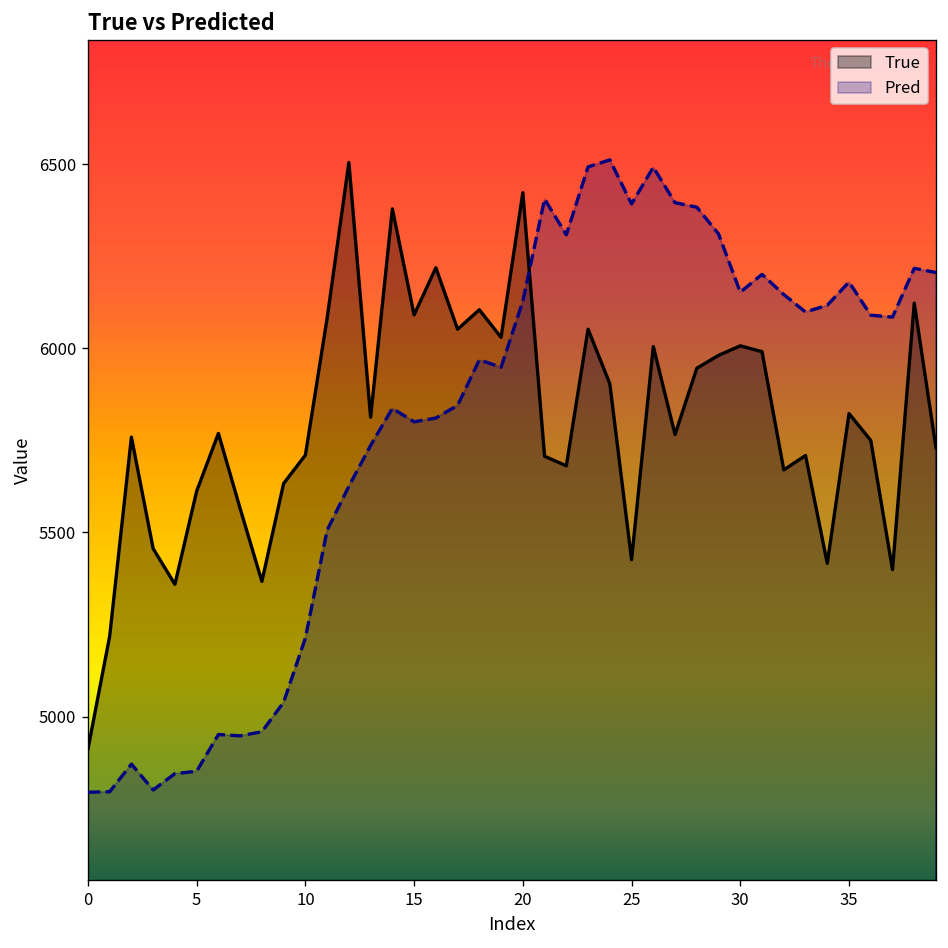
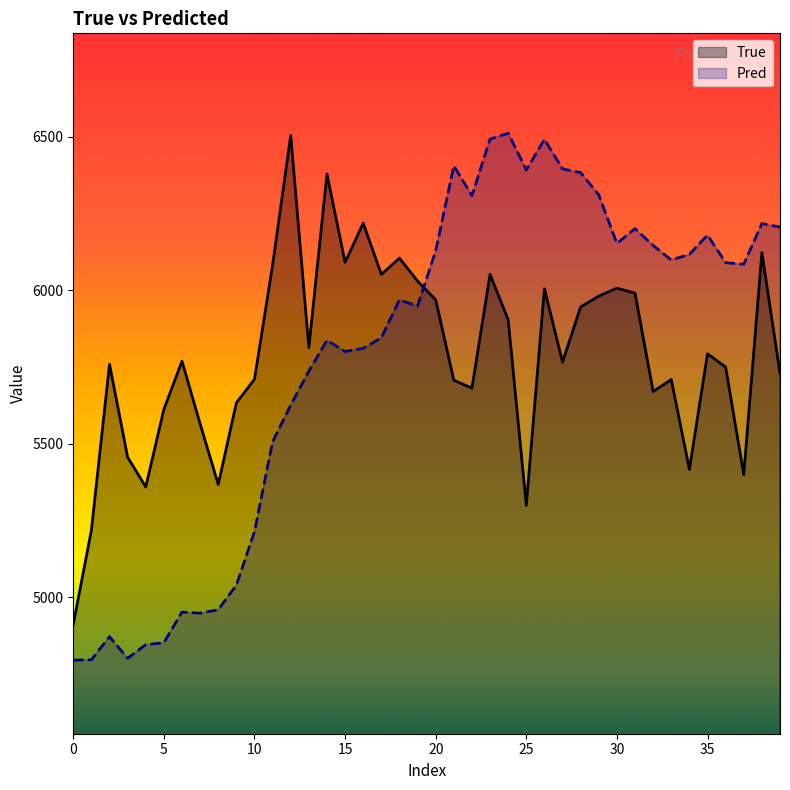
  {
    "True": {
      "0": 4910,
      "5": 5610,
      "10": 5710,
      "15": 6090,
-     "20": 6420,
-     "25": 5430,
+     "20": 5970,
+     "25": 5300,
      "30": 6010,
-     "35": 5820
+     "35": 5790
    },
    "Pred": {
      "0": 4790,
      "5": 4850,
      "10": 5210,
      "15": 5800,
      "20": 6130,
      "25": 6390,
      "30": 6150,
      "35": 6180
    }
  }
